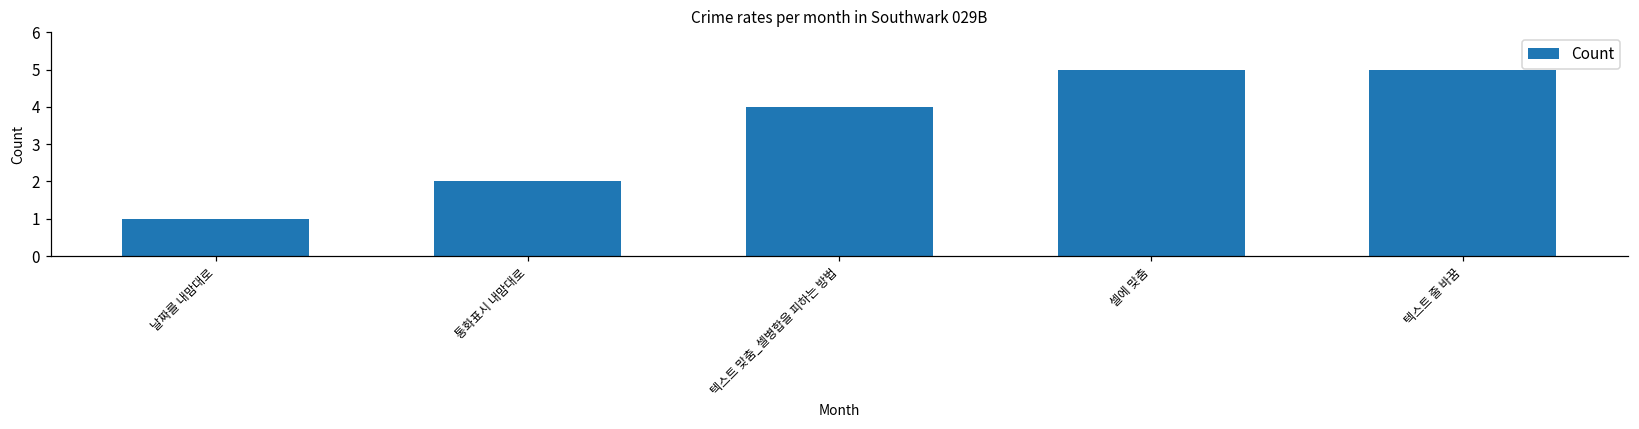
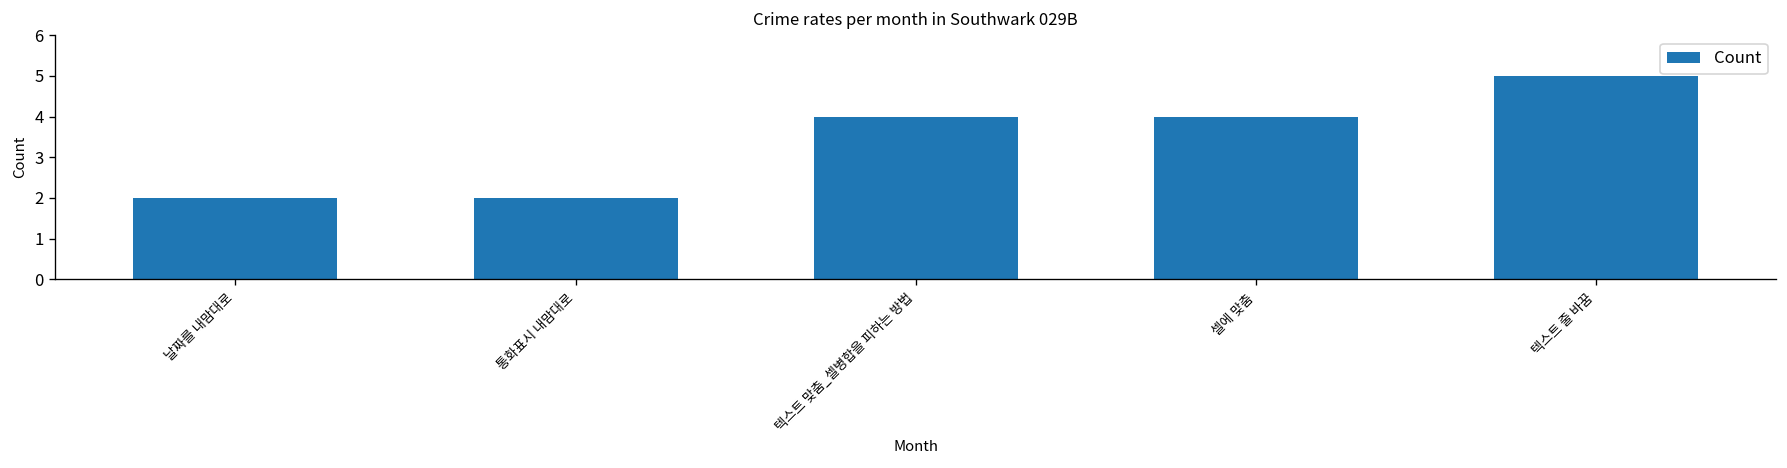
  {
-   "날짜를 내맘대로": 1,
+   "날짜를 내맘대로": 2,
    "통화표시 내맘대로": 2,
    "텍스트 맞춤_셀병합을 피하는 방법": 4,
-   "셀에 맞춤": 5,
+   "셀에 맞춤": 4,
    "텍스트 줄 바꿈": 5
  }
